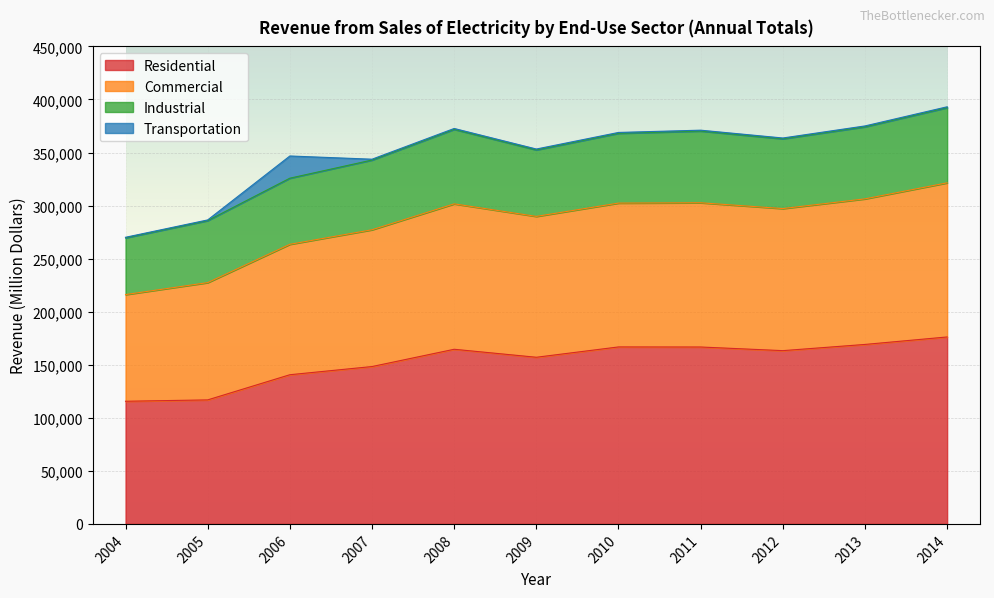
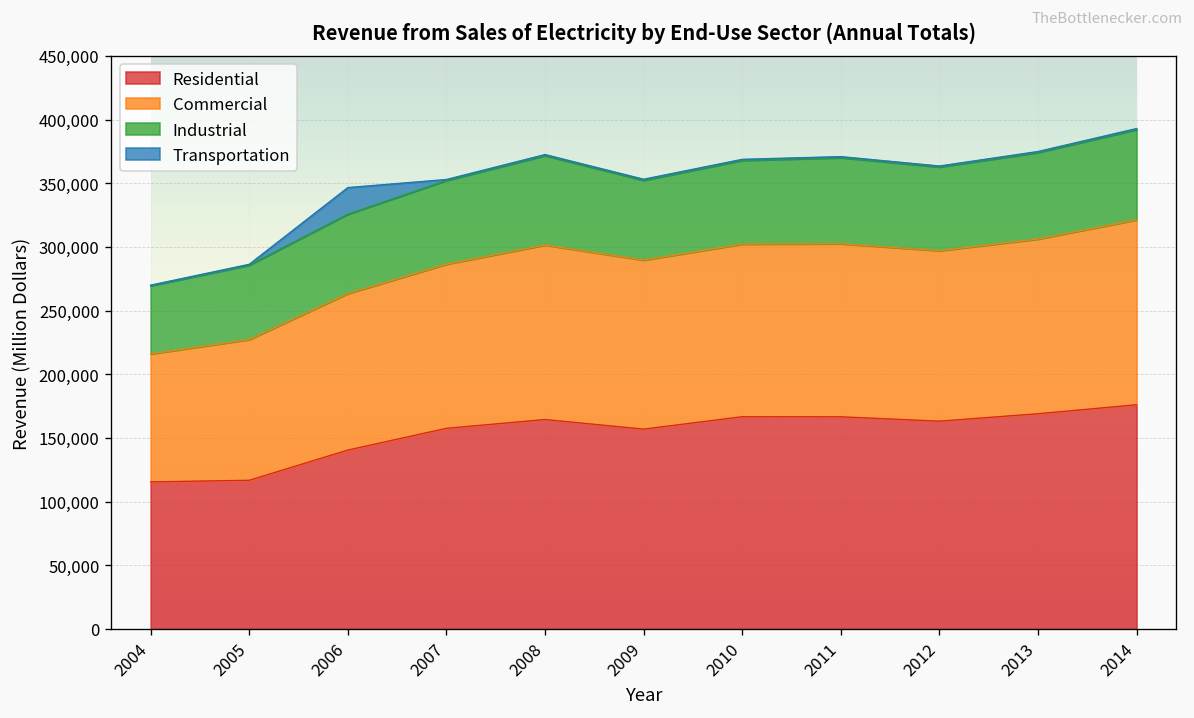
  {
    "Residential": {
      "2004": "116,000",
      "2005": "117,000",
      "2006": "141,000",
-     "2007": "148,000",
+     "2007": "158,000",
      "2008": "165,000",
      "2009": "157,000",
      "2010": "167,000",
      "2011": "167,000",
      "2012": "163,000",
      "2013": "169,000",
      "2014": "176,000"
    },
    "Commercial": {
      "2004": "101,000",
      "2005": "111,000",
      "2006": "123,000",
      "2007": "129,000",
      "2008": "137,000",
      "2009": "133,000",
      "2010": "136,000",
      "2011": "136,000",
      "2012": "134,000",
      "2013": "137,000",
      "2014": "145,000"
    },
    "Industrial": {
      "2006": "62,000"
    },
    "Transportation": {
      "2006": "21,000"
    }
  }
